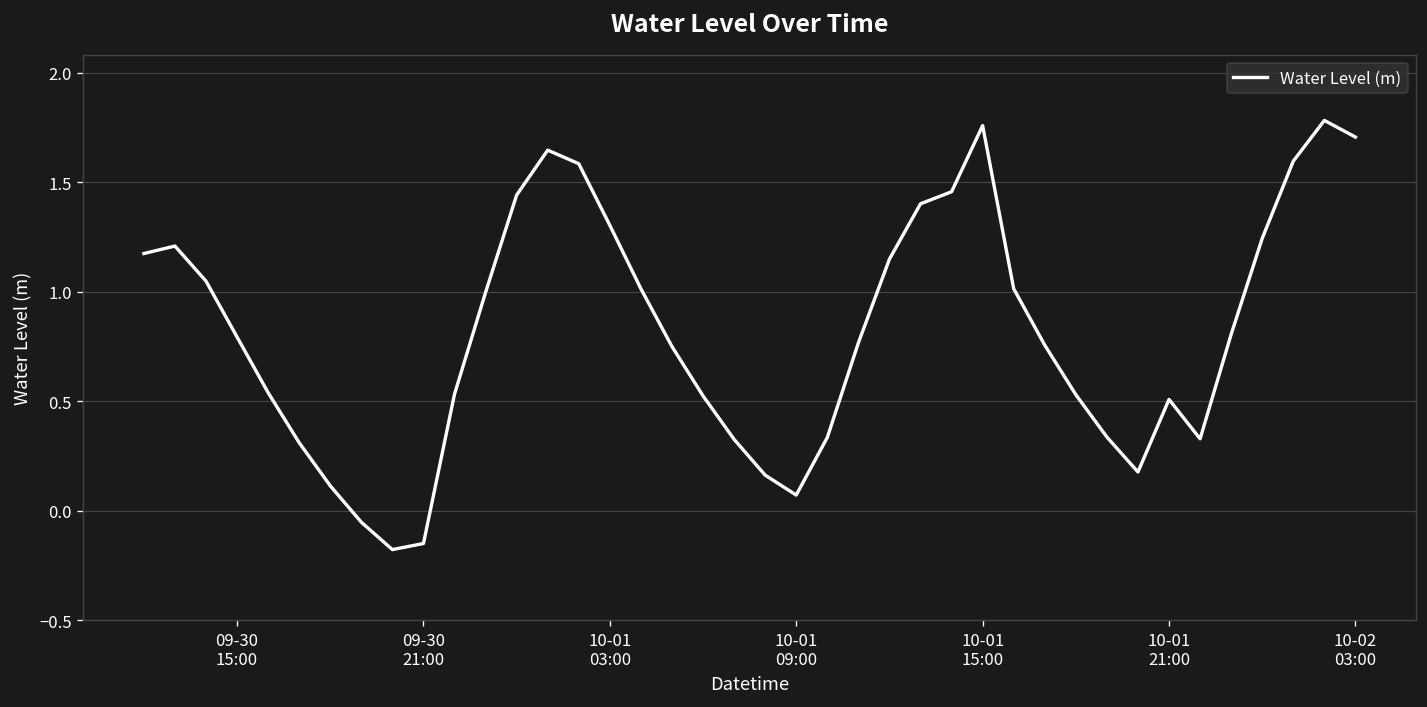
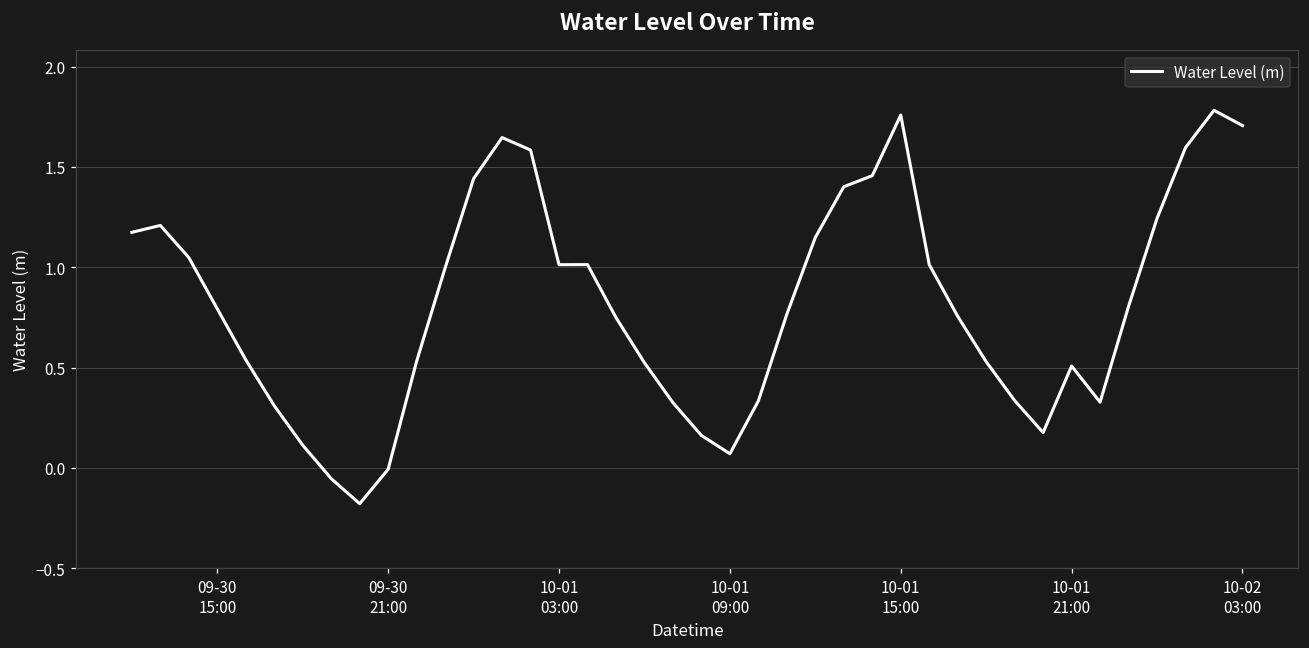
  {
    "09-30 15:00": 0.79,
-   "09-30 21:00": -0.15,
-   "10-01 03:00": 1.30,
+   "09-30 21:00": -0.01,
+   "10-01 03:00": 1.01,
    "10-01 09:00": 0.07,
    "10-01 15:00": 1.76,
    "10-01 21:00": 0.51,
    "10-02 03:00": 1.71
  }
